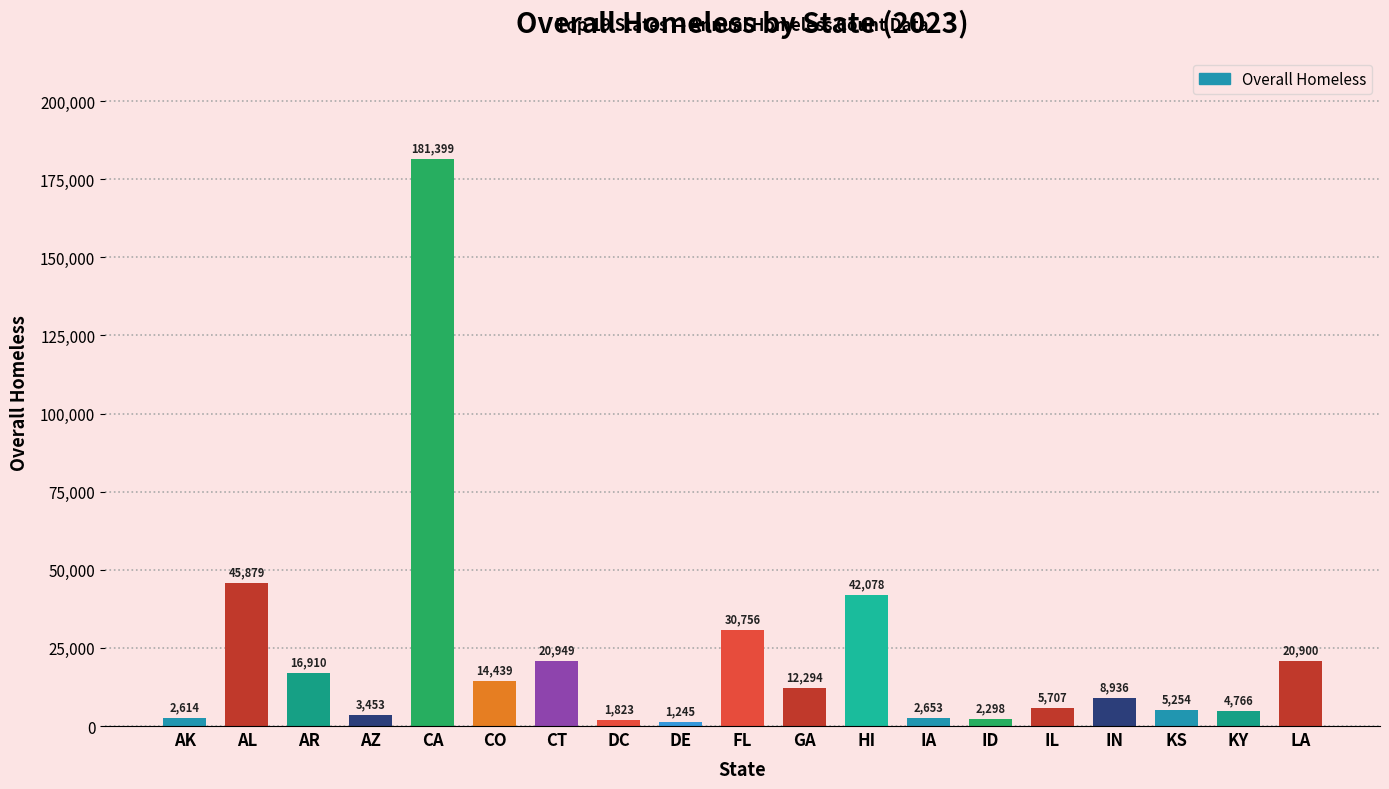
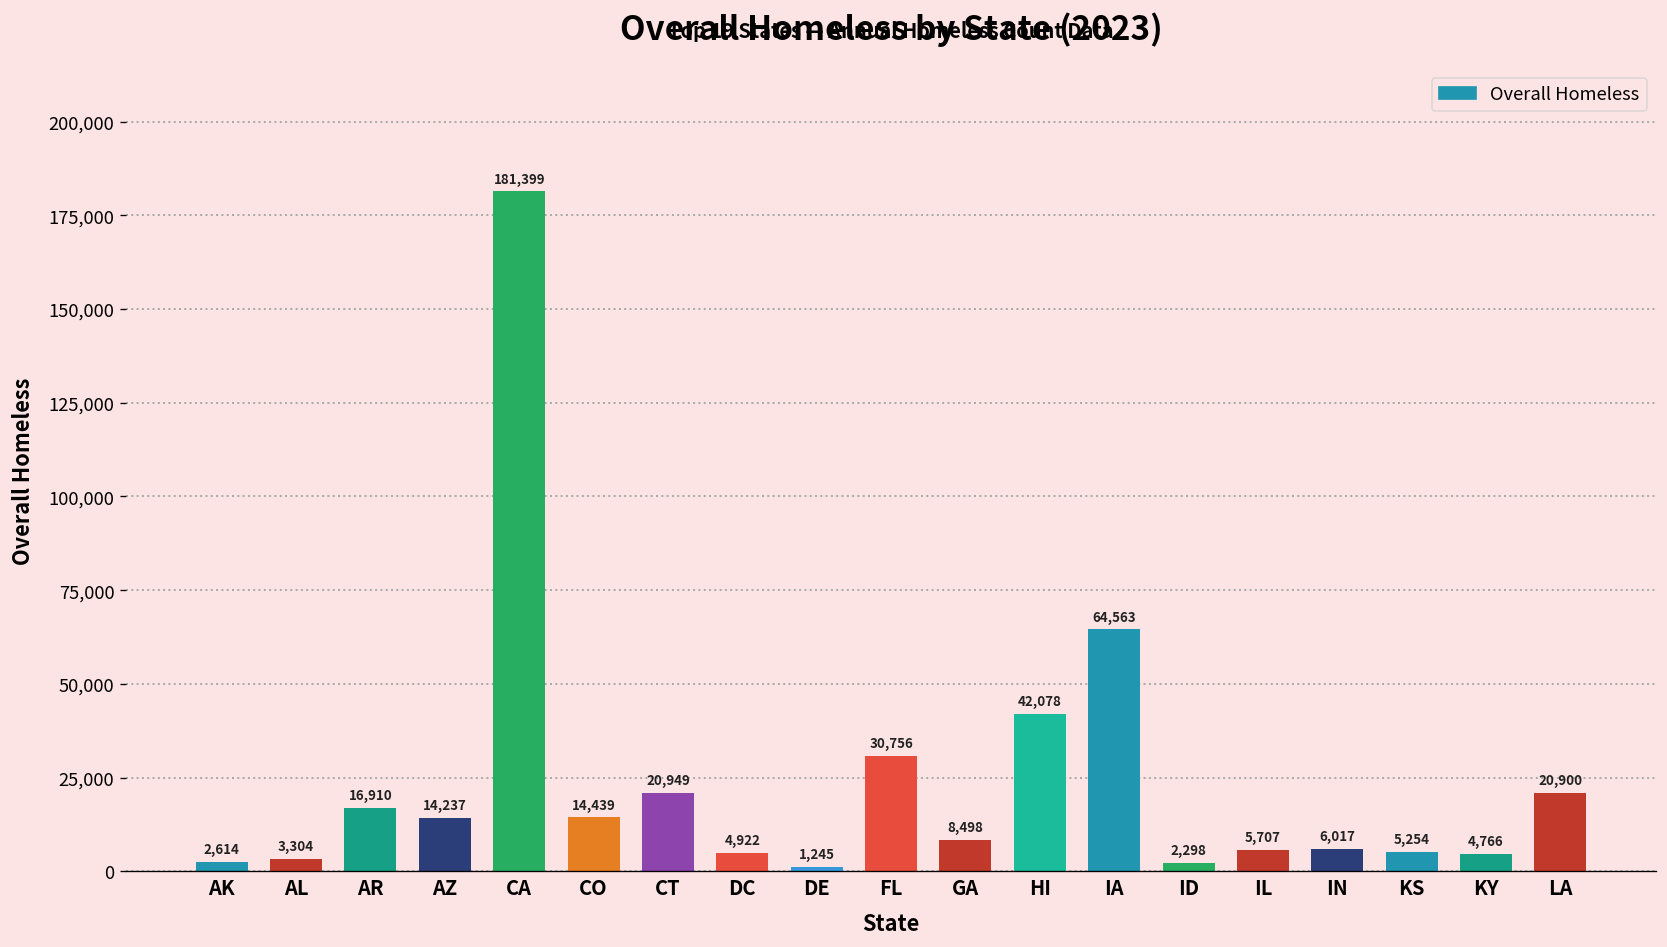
  {
    "AK": "2,614",
-   "AL": "45,879",
+   "AL": "3,304",
    "AR": "16,910",
-   "AZ": "3,453",
+   "AZ": "14,237",
    "CA": "181,399",
    "CO": "14,439",
    "CT": "20,949",
-   "DC": "1,823",
+   "DC": "4,922",
    "DE": "1,245",
    "FL": "30,756",
-   "GA": "12,294",
+   "GA": "8,498",
    "HI": "42,078",
-   "IA": "2,653",
+   "IA": "64,563",
    "ID": "2,298",
    "IL": "5,707",
-   "IN": "8,936",
+   "IN": "6,017",
    "KS": "5,254",
    "KY": "4,766",
    "LA": "20,900"
  }
